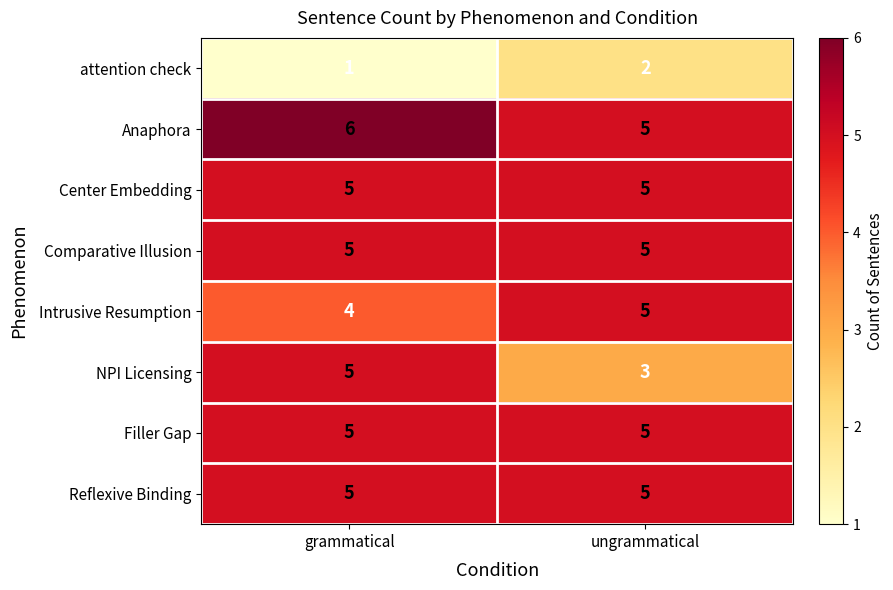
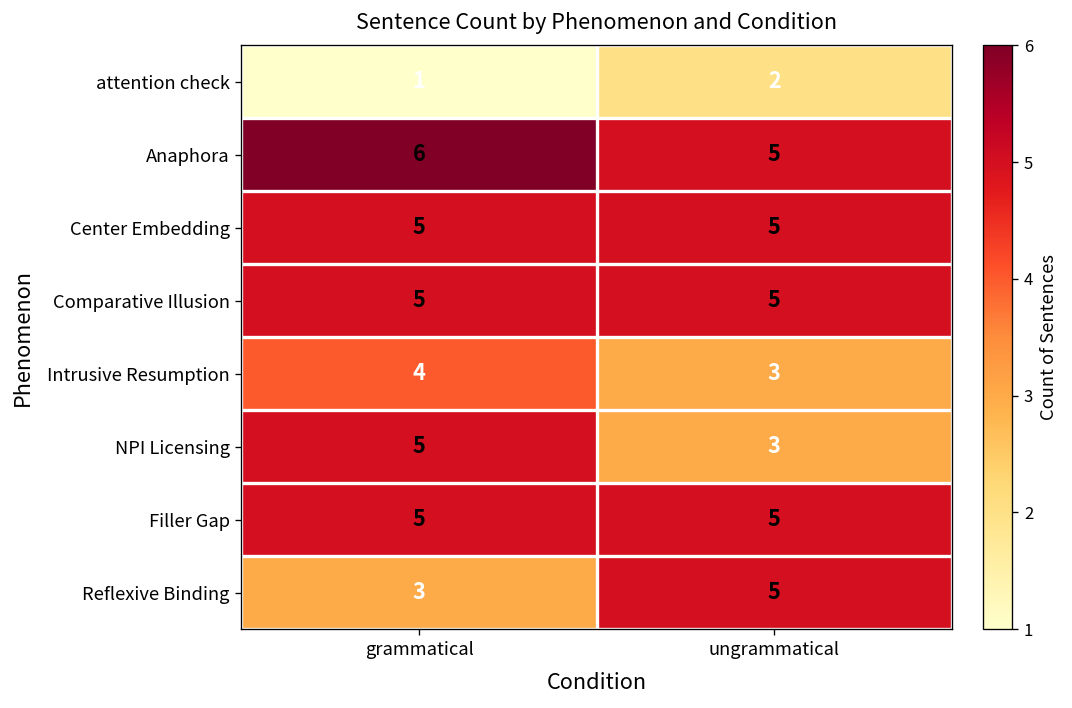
  {
    "attention check": {
      "grammatical": 1,
      "ungrammatical": 2
    },
    "Anaphora": {
      "grammatical": 6,
      "ungrammatical": 5
    },
    "Center Embedding": {
      "grammatical": 5,
      "ungrammatical": 5
    },
    "Comparative Illusion": {
      "grammatical": 5,
      "ungrammatical": 5
    },
    "Intrusive Resumption": {
      "grammatical": 4,
-     "ungrammatical": 5
+     "ungrammatical": 3
    },
    "NPI Licensing": {
      "grammatical": 5,
      "ungrammatical": 3
    },
    "Filler Gap": {
      "grammatical": 5,
      "ungrammatical": 5
    },
    "Reflexive Binding": {
-     "grammatical": 5,
+     "grammatical": 3,
      "ungrammatical": 5
    }
  }
